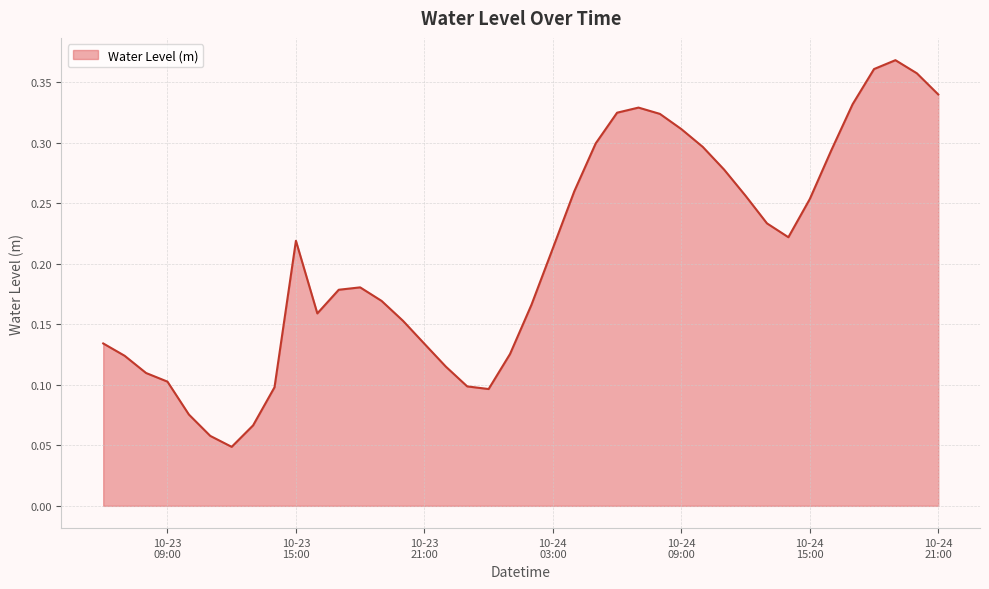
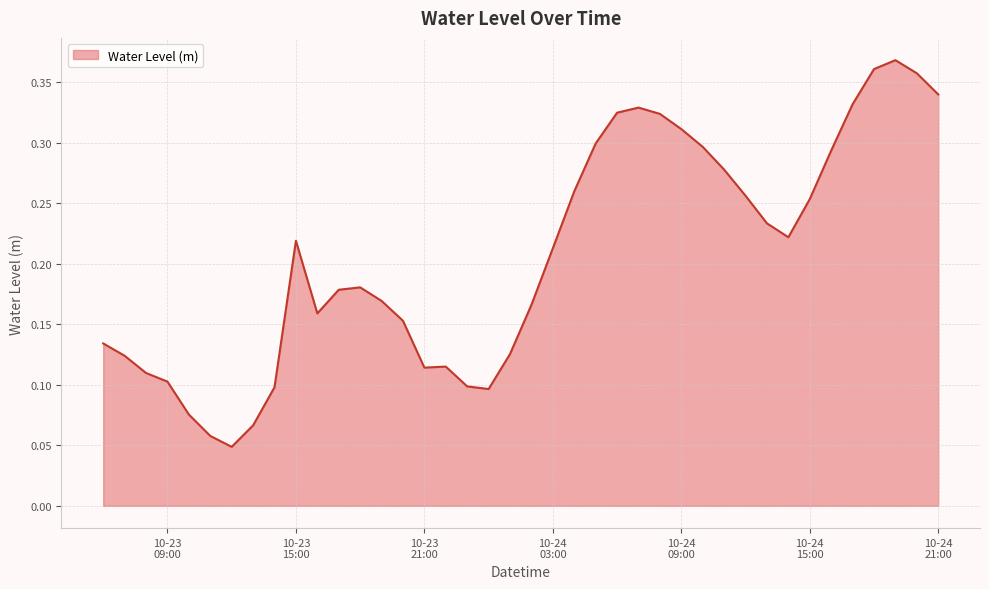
  {
    "10-23 09:00": 0.103,
    "10-23 15:00": 0.219,
-   "10-23 21:00": 0.134,
+   "10-23 21:00": 0.114,
    "10-24 03:00": 0.213,
    "10-24 09:00": 0.311,
    "10-24 15:00": 0.254,
    "10-24 21:00": 0.340
  }
